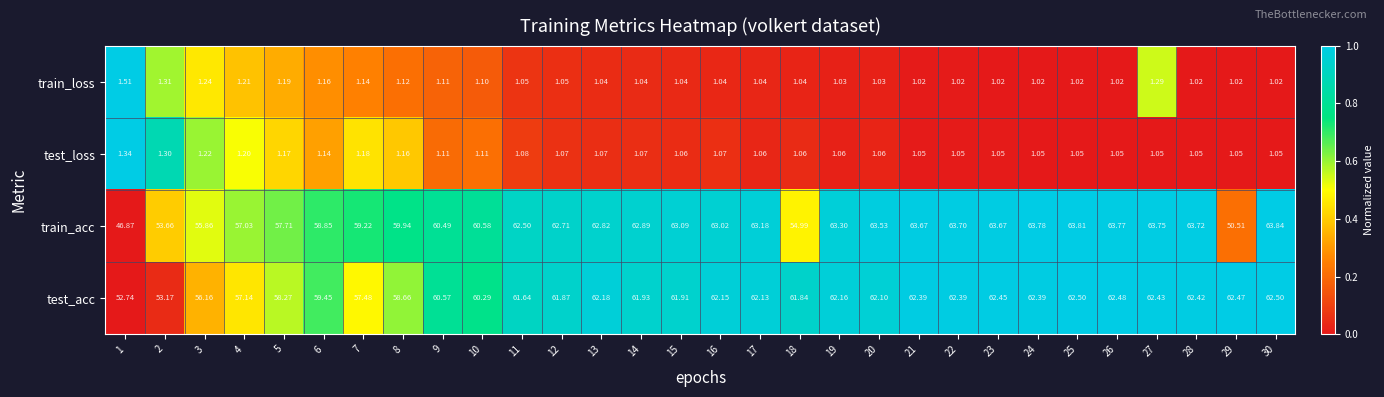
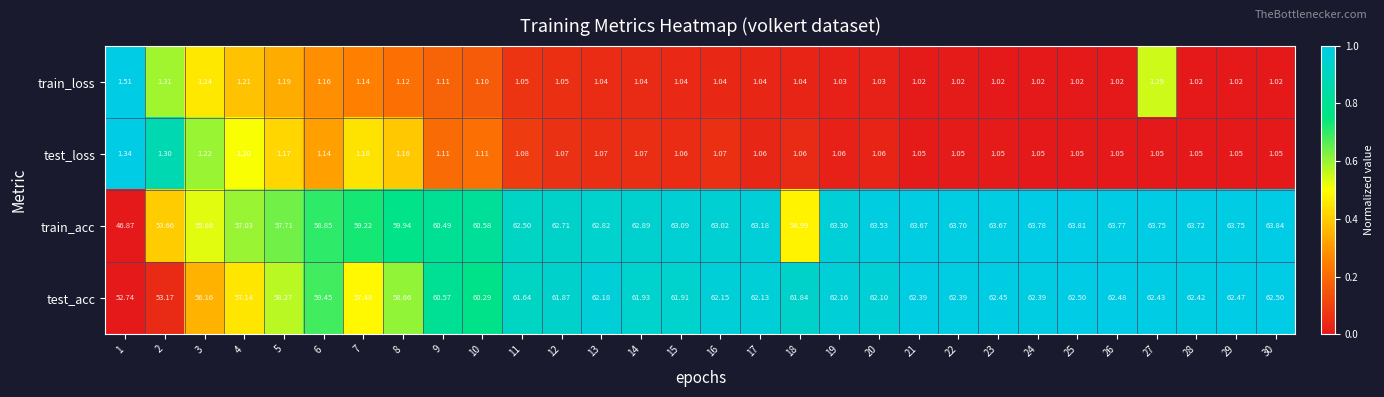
  {
    "train_loss": {
      "1": 1.51,
      "2": 1.31,
      "3": 1.24,
      "4": 1.21,
      "5": 1.19,
      "6": 1.16,
      "7": 1.14,
      "8": 1.12,
      "9": 1.11,
      "10": 1.10,
      "11": 1.05,
      "12": 1.05,
      "13": 1.04,
      "14": 1.04,
      "15": 1.04,
      "16": 1.04,
      "17": 1.04,
      "18": 1.04,
      "19": 1.03,
      "20": 1.03,
      "21": 1.02,
      "22": 1.02,
      "23": 1.02,
      "24": 1.02,
      "25": 1.02,
      "26": 1.02,
      "27": 1.29,
      "28": 1.02,
      "29": 1.02,
      "30": 1.02
    },
    "test_loss": {
      "1": 1.34,
      "2": 1.30,
      "3": 1.22,
      "4": 1.20,
      "5": 1.17,
      "6": 1.14,
      "7": 1.18,
      "8": 1.16,
      "9": 1.11,
      "10": 1.11,
      "11": 1.08,
      "12": 1.07,
      "13": 1.07,
      "14": 1.07,
      "15": 1.06,
      "16": 1.07,
      "17": 1.06,
      "18": 1.06,
      "19": 1.06,
      "20": 1.06,
      "21": 1.05,
      "22": 1.05,
      "23": 1.05,
      "24": 1.05,
      "25": 1.05,
      "26": 1.05,
      "27": 1.05,
      "28": 1.05,
      "29": 1.05,
      "30": 1.05
    },
    "train_acc": {
      "1": 46.87,
      "2": 53.66,
      "3": 55.86,
      "4": 57.03,
      "5": 57.71,
      "6": 58.85,
      "7": 59.22,
      "8": 59.94,
      "9": 60.49,
      "10": 60.58,
      "11": 62.50,
      "12": 62.71,
      "13": 62.82,
      "14": 62.89,
      "15": 63.09,
      "16": 63.02,
      "17": 63.18,
      "18": 54.99,
      "19": 63.30,
      "20": 63.53,
      "21": 63.67,
      "22": 63.70,
      "23": 63.67,
      "24": 63.78,
      "25": 63.81,
      "26": 63.77,
      "27": 63.75,
      "28": 63.72,
-     "29": 50.51,
+     "29": 63.75,
      "30": 63.84
    },
    "test_acc": {
      "1": 52.74,
      "2": 53.17,
      "3": 56.16,
      "4": 57.14,
      "5": 58.27,
      "6": 59.45,
      "7": 57.48,
      "8": 58.66,
      "9": 60.57,
      "10": 60.29,
      "11": 61.64,
      "12": 61.87,
      "13": 62.18,
      "14": 61.93,
      "15": 61.91,
      "16": 62.15,
      "17": 62.13,
      "18": 61.84,
      "19": 62.16,
      "20": 62.10,
      "21": 62.39,
      "22": 62.39,
      "23": 62.45,
      "24": 62.39,
      "25": 62.50,
      "26": 62.48,
      "27": 62.43,
      "28": 62.42,
      "29": 62.47,
      "30": 62.50
    }
  }
